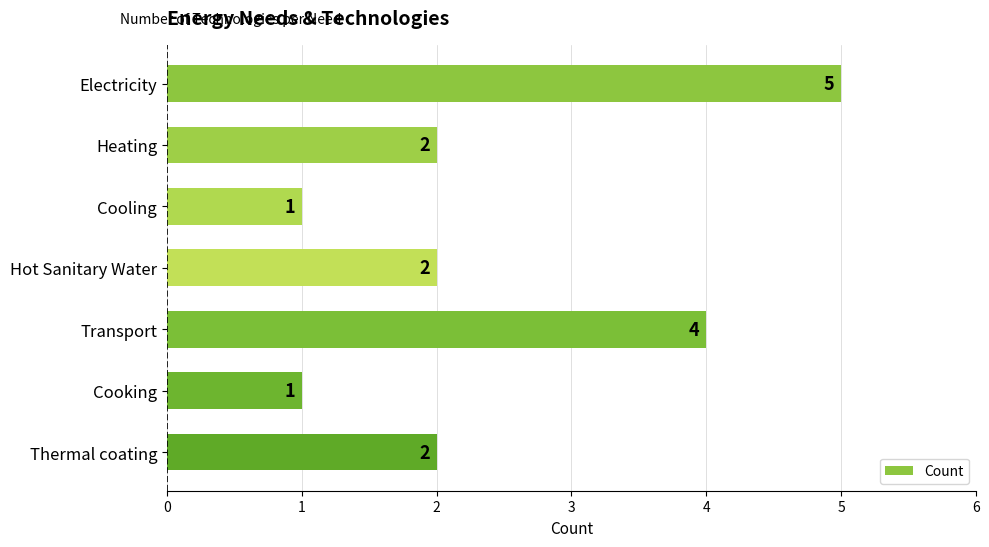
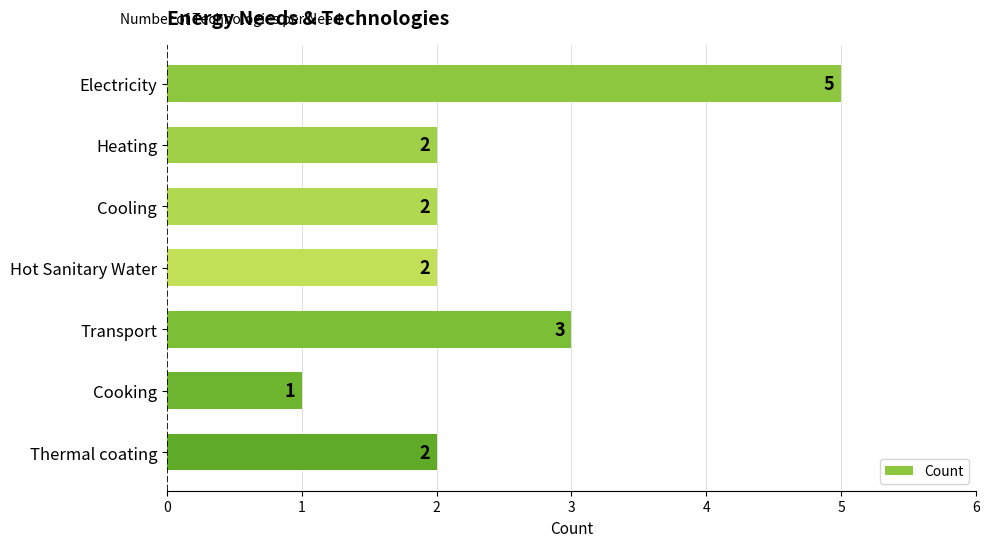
  {
    "Electricity": 5,
    "Heating": 2,
-   "Cooling": 1,
+   "Cooling": 2,
    "Hot Sanitary Water": 2,
-   "Transport": 4,
+   "Transport": 3,
    "Cooking": 1,
    "Thermal coating": 2
  }
